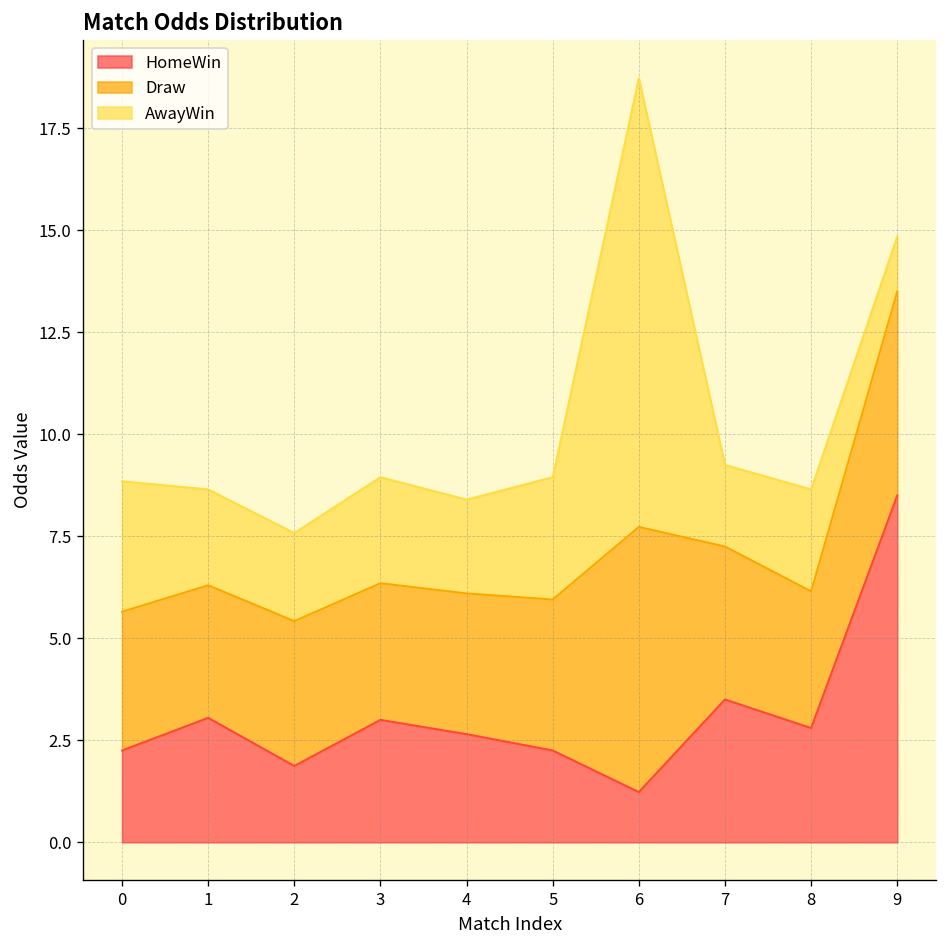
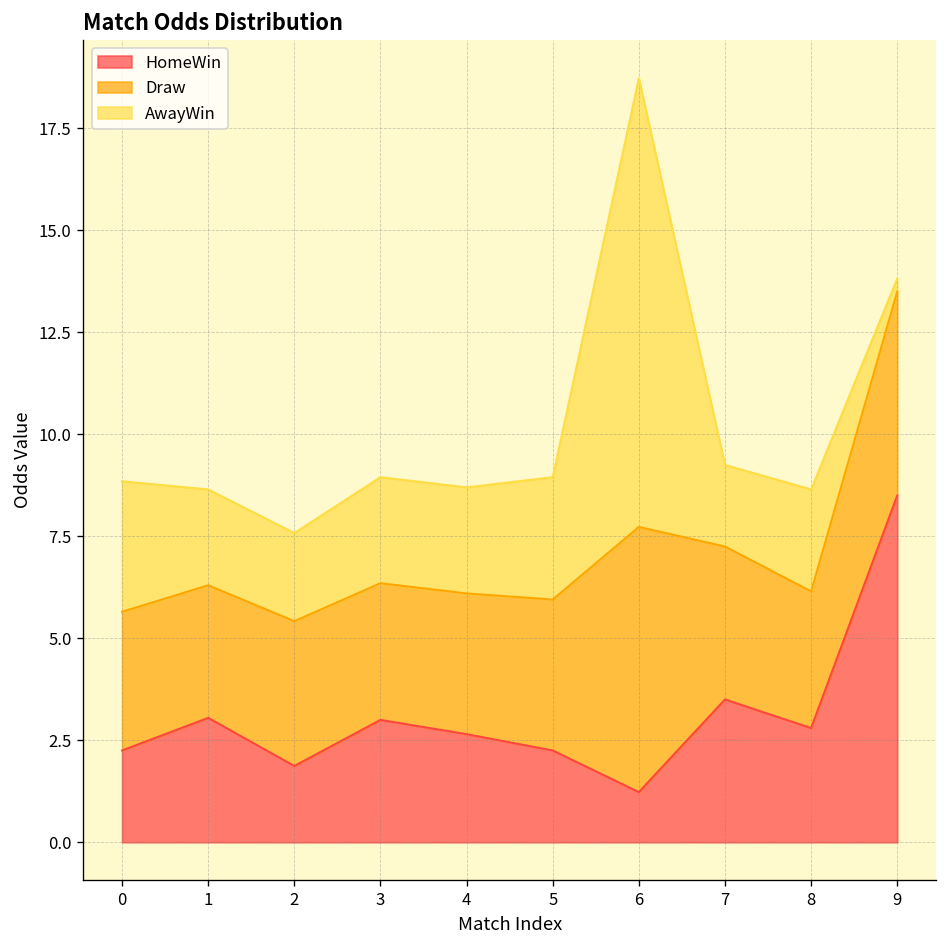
  {
    "HomeWin": {
      "0": 2.3,
      "1": 3.1,
      "2": 1.9,
      "3": 3.0,
      "4": 2.7,
      "5": 2.3,
      "6": 1.2,
      "7": 3.5,
      "8": 2.8,
      "9": 8.5
    },
    "Draw": {
      "0": 3.4,
      "1": 3.3,
      "2": 3.6,
      "3": 3.3,
      "4": 3.4,
      "5": 3.7,
      "6": 6.5,
      "7": 3.8,
      "8": 3.4,
      "9": 5.0
    },
    "AwayWin": {
      "0": 3.2,
      "1": 2.4,
      "2": 2.2,
      "3": 2.6,
-     "4": 2.3,
+     "4": 2.6,
      "5": 3.0,
      "6": 11.0,
      "7": 2.0,
      "8": 2.5,
-     "9": 1.3
+     "9": 0.3
    }
  }
